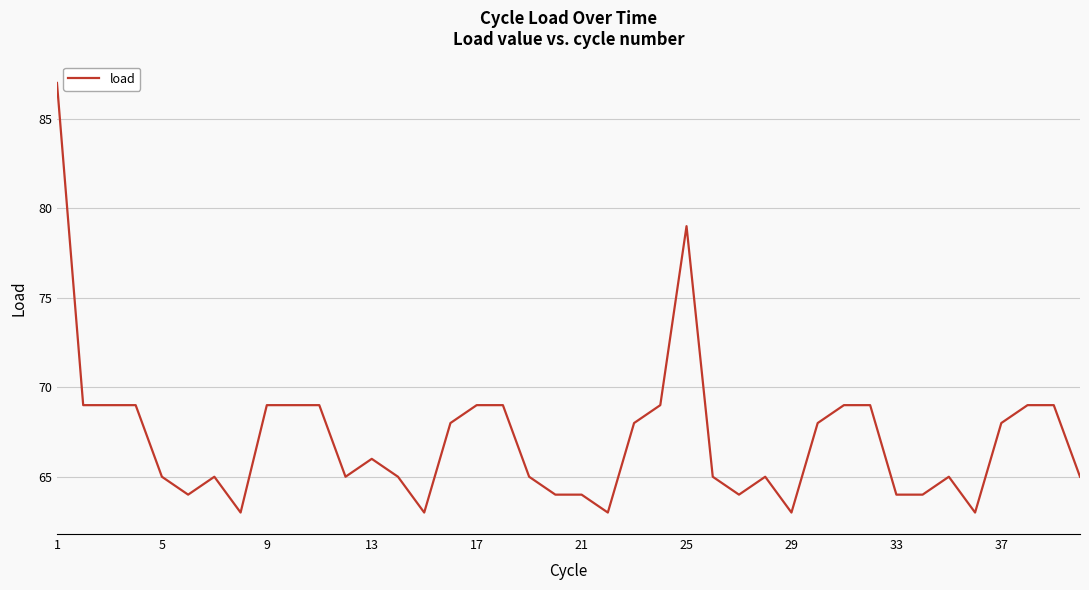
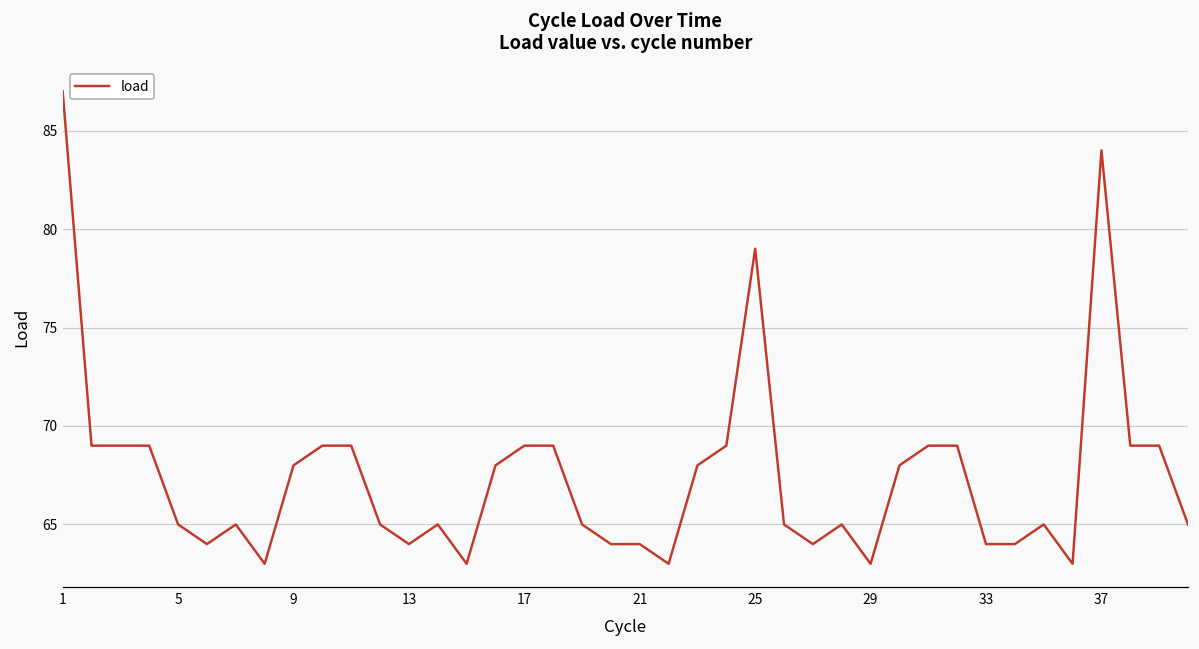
  {
    "1": 87,
    "5": 65,
-   "9": 69,
-   "13": 66,
+   "9": 68,
+   "13": 64,
    "17": 69,
    "21": 64,
    "25": 79,
    "29": 63,
    "33": 64,
-   "37": 68
+   "37": 84
  }
